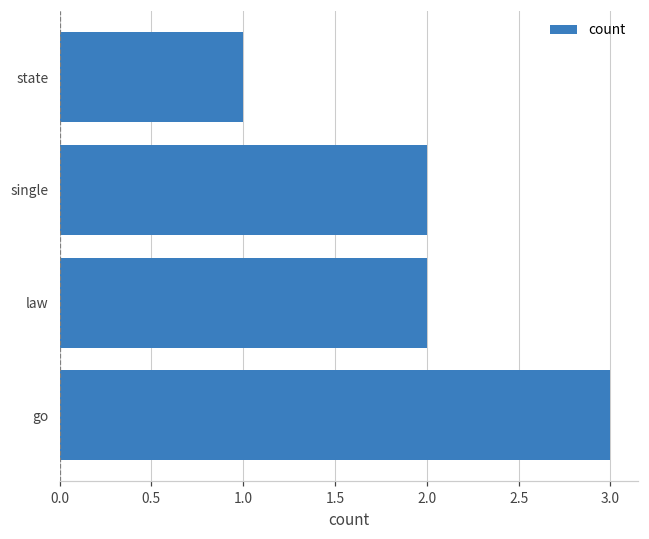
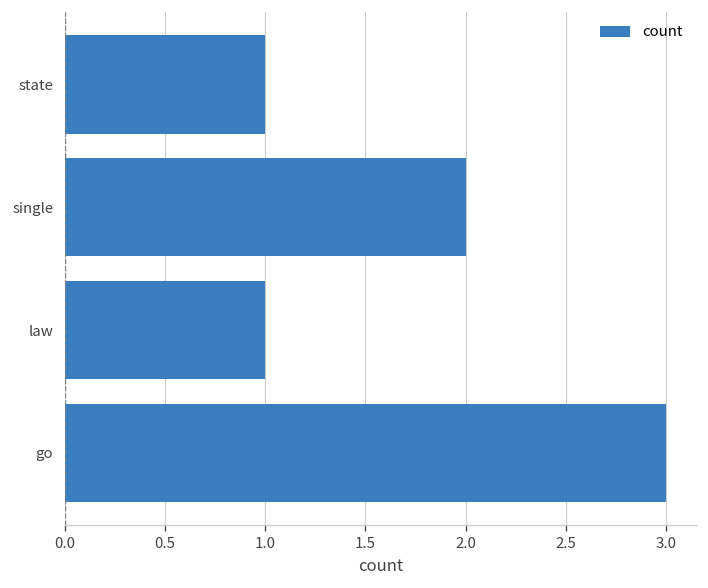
  {
    "state": 1,
    "single": 2,
-   "law": 2,
+   "law": 1,
    "go": 3
  }
